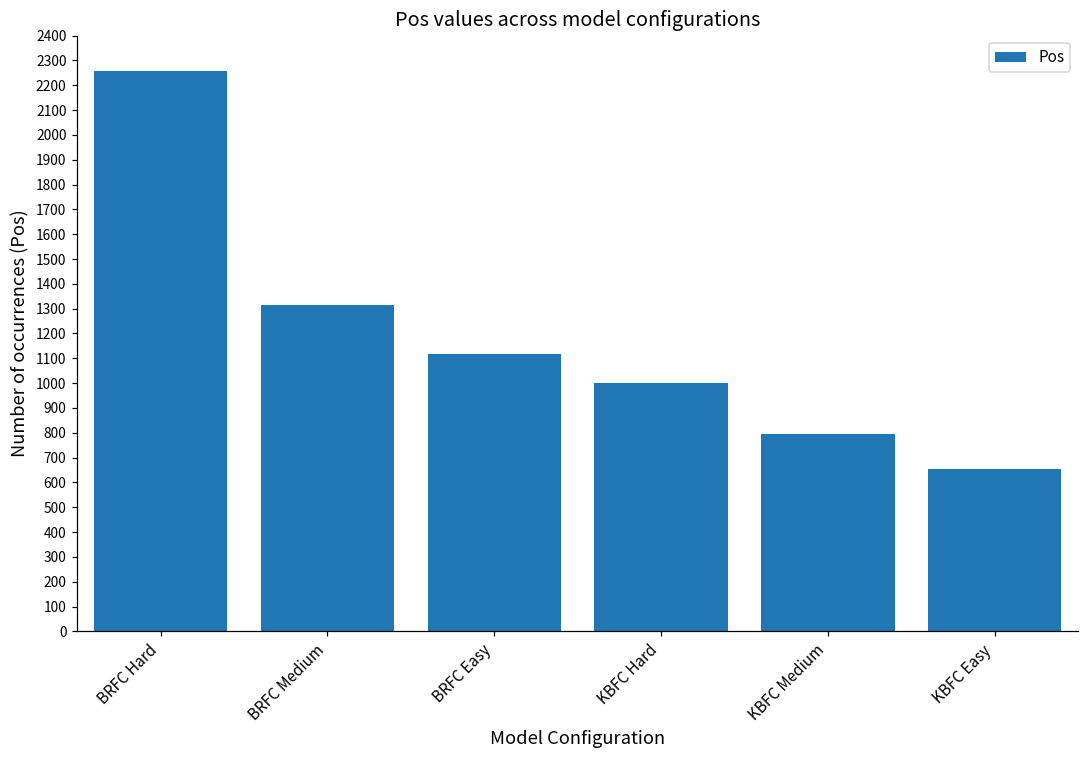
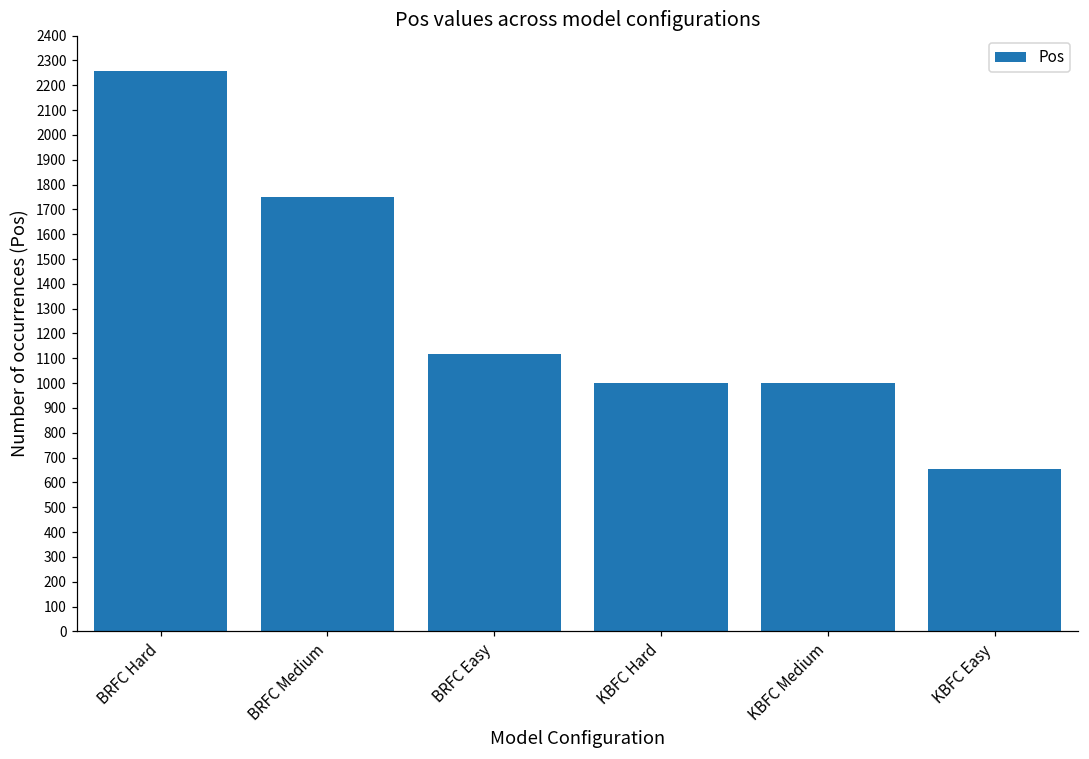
  {
    "BRFC Hard": 2260,
-   "BRFC Medium": 1310,
+   "BRFC Medium": 1750,
    "BRFC Easy": 1120,
    "KBFC Hard": 1000,
-   "KBFC Medium": 790,
+   "KBFC Medium": 1000,
    "KBFC Easy": 650
  }
